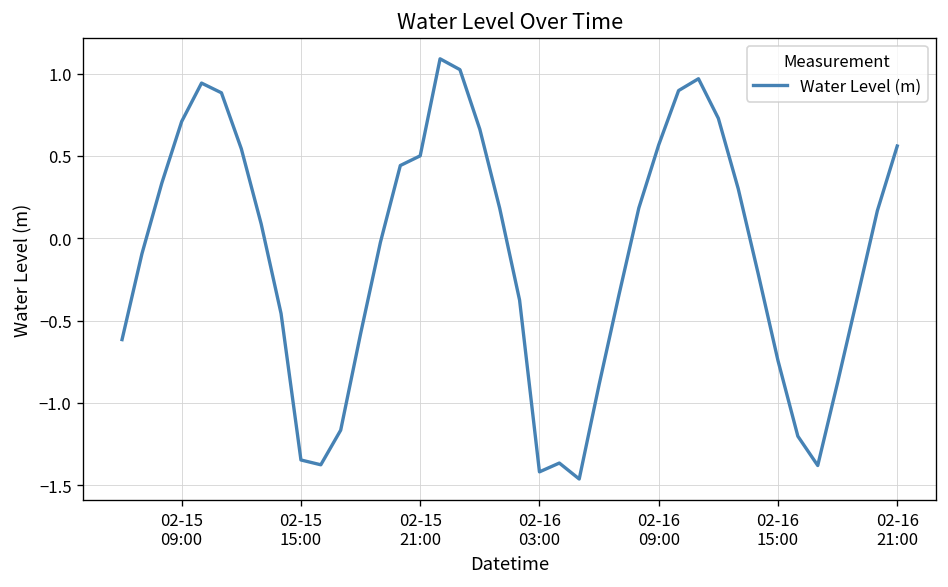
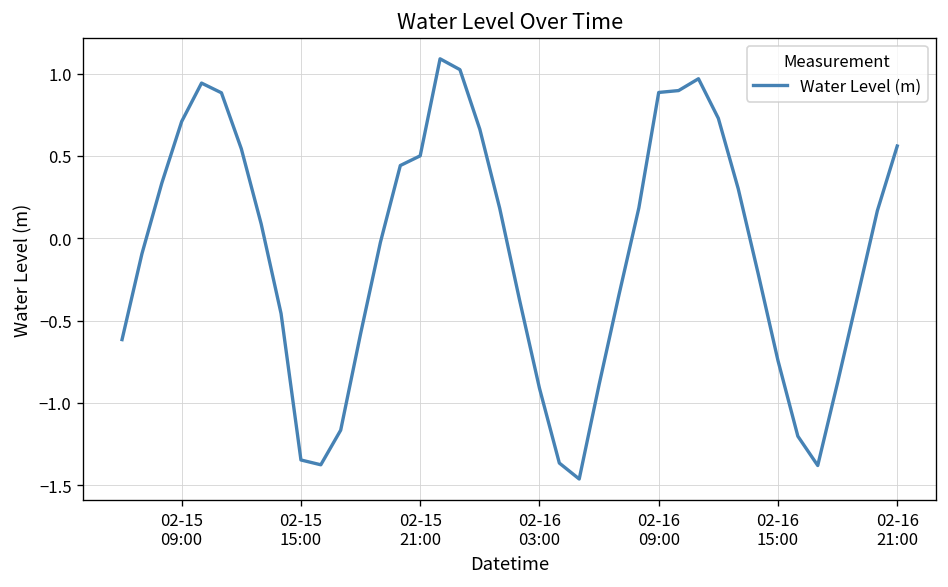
  {
    "02-15 09:00": 0.71,
    "02-15 15:00": -1.35,
    "02-15 21:00": 0.50,
-   "02-16 03:00": -1.42,
-   "02-16 09:00": 0.57,
+   "02-16 03:00": -0.91,
+   "02-16 09:00": 0.89,
    "02-16 15:00": -0.74,
    "02-16 21:00": 0.56
  }
